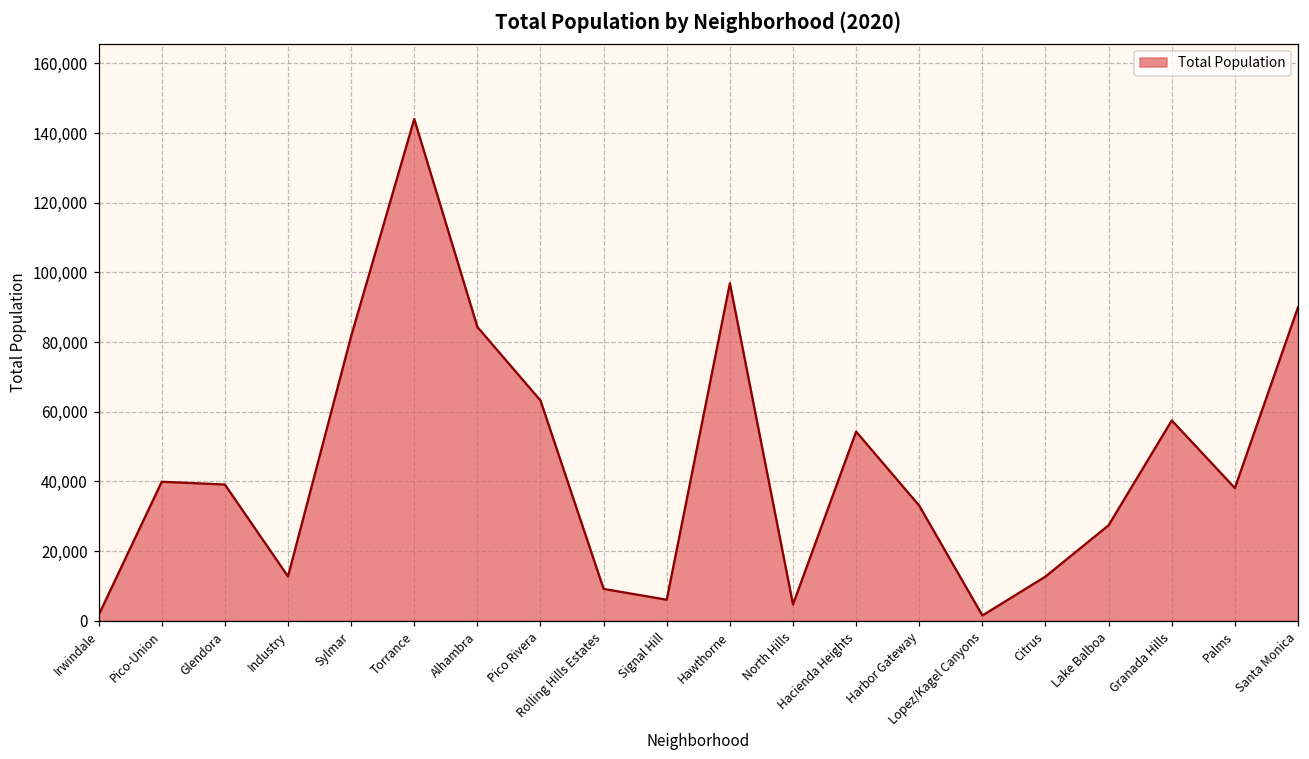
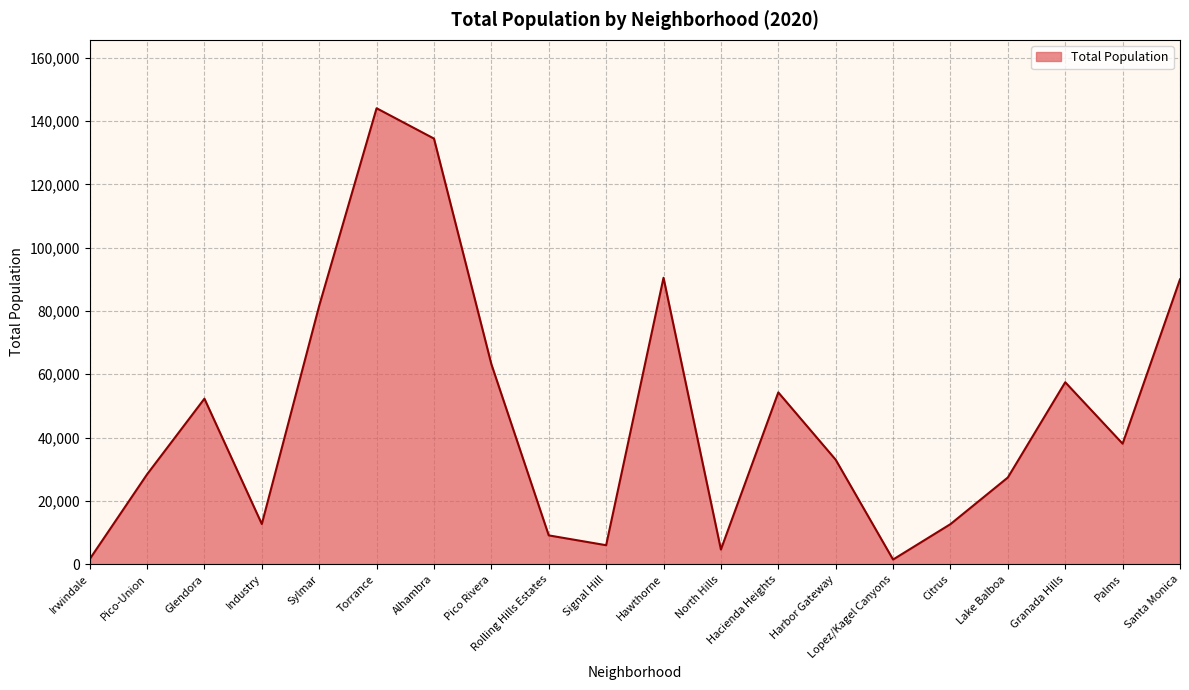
  {
    "Irwindale": "2,000",
-   "Pico-Union": "40,000",
-   "Glendora": "39,000",
+   "Pico-Union": "28,000",
+   "Glendora": "52,000",
    "Industry": "13,000",
    "Sylmar": "82,000",
    "Torrance": "144,000",
-   "Alhambra": "84,000",
+   "Alhambra": "134,000",
    "Pico Rivera": "63,000",
    "Rolling Hills Estates": "9,000",
    "Signal Hill": "6,000",
-   "Hawthorne": "97,000",
+   "Hawthorne": "90,000",
    "North Hills": "5,000",
    "Hacienda Heights": "54,000",
    "Harbor Gateway": "33,000",
    "Lopez/Kagel Canyons": "1,000",
    "Citrus": "13,000",
    "Lake Balboa": "27,000",
    "Granada Hills": "57,000",
    "Palms": "38,000",
    "Santa Monica": "90,000"
  }
